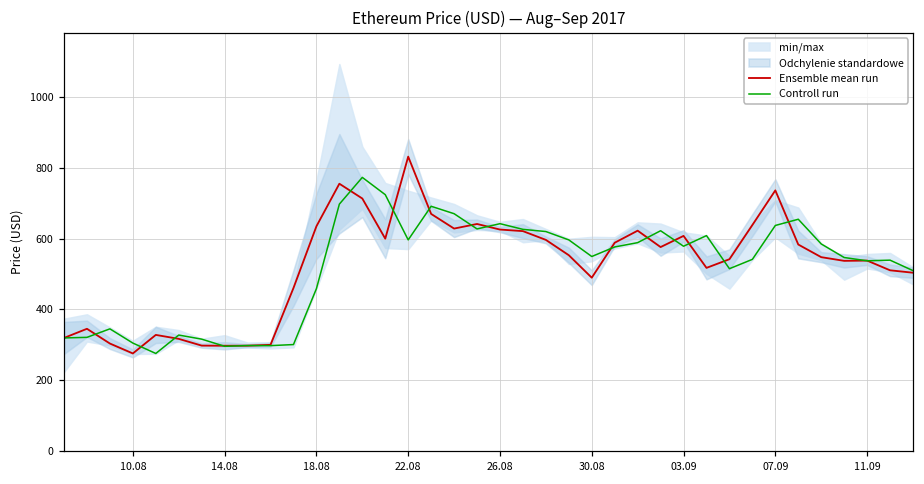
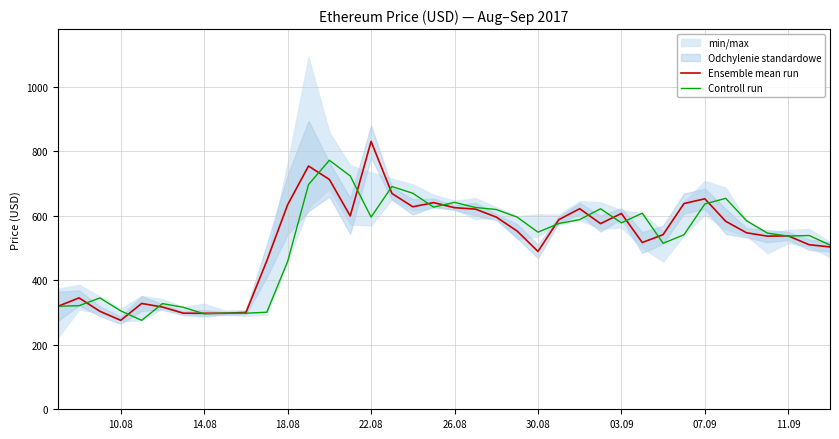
  {
    "Ensemble mean run": {
      "10.08": 280,
      "18.08": 630,
      "22.08": 830,
      "30.08": 490,
      "03.09": 610,
-     "07.09": 740
+     "07.09": 650
    },
    "Controll run": {
      "18.08": 460,
      "22.08": 600,
      "30.08": 550,
      "03.09": 580,
      "07.09": 640
    }
  }
